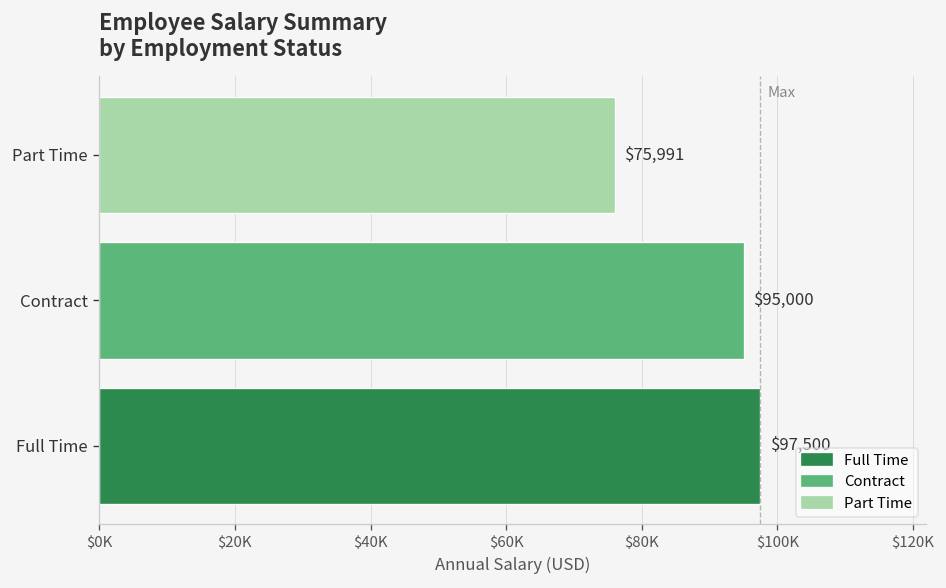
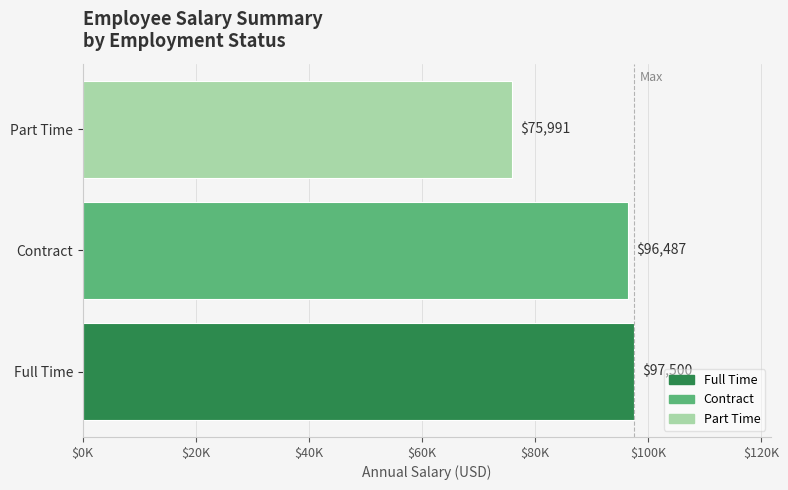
  {
    "Part Time": "$75,991",
-   "Contract": "$95,000"
+   "Contract": "$96,487"
  }
